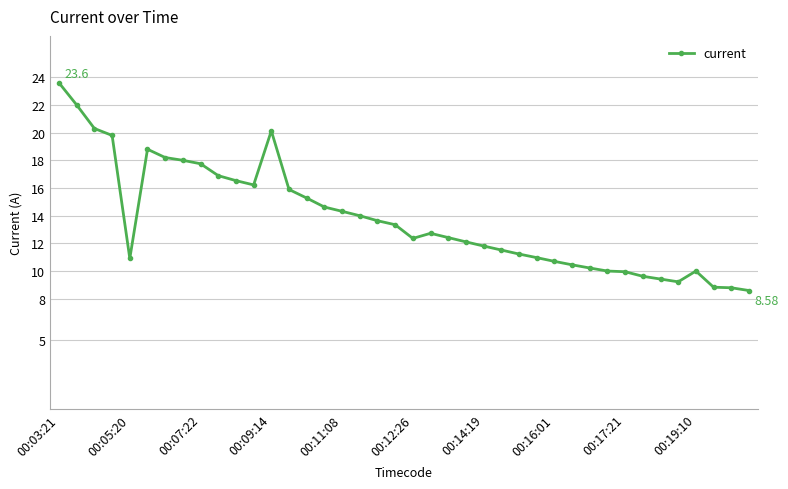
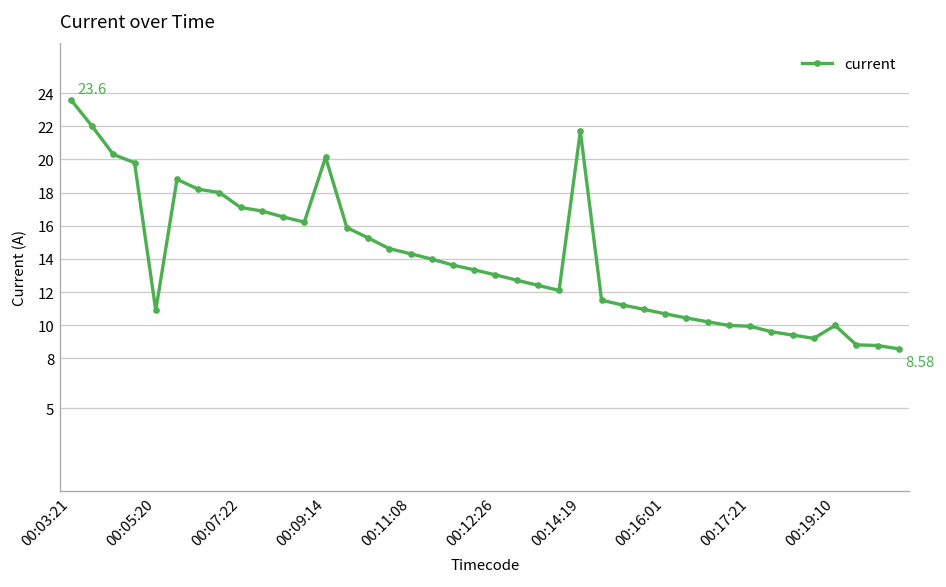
  {
    "00:05:20": 10.9,
-   "00:07:22": 17.8,
+   "00:07:22": 17.1,
    "00:09:14": 20.1,
    "00:11:08": 14.3,
-   "00:12:26": 12.4,
-   "00:14:19": 11.8,
+   "00:12:26": 13.0,
+   "00:14:19": 21.7,
    "00:16:01": 10.7,
    "00:17:21": 9.9,
    "00:19:10": 10.0
  }
